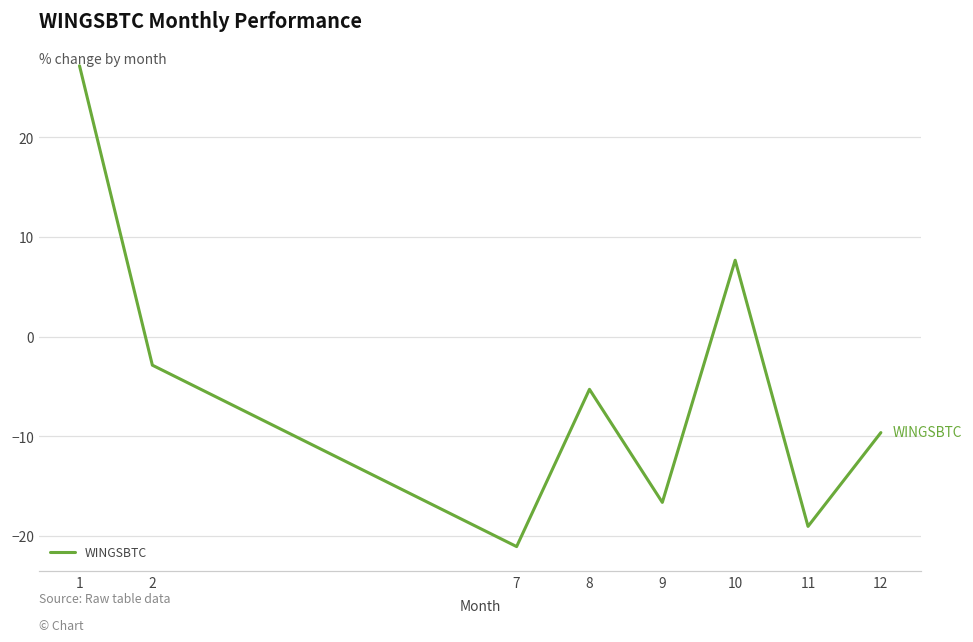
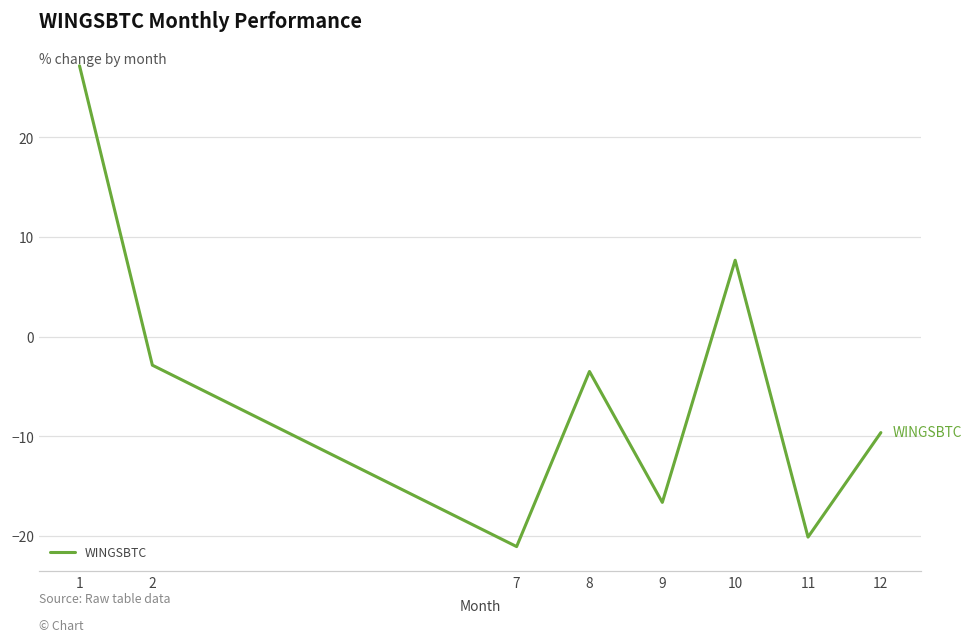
  {
    "1": 27,
    "2": -3,
    "7": -21,
-   "8": -5,
+   "8": -3,
    "9": -17,
    "10": 8,
-   "11": -19,
+   "11": -20,
    "12": -10
  }
